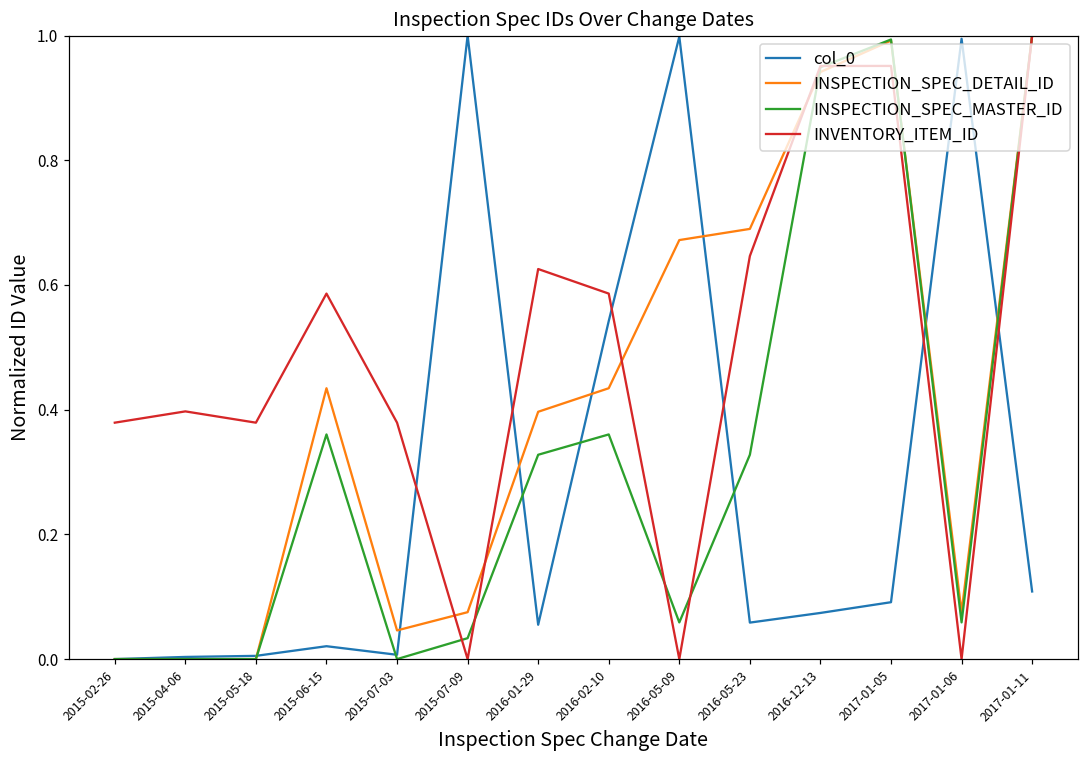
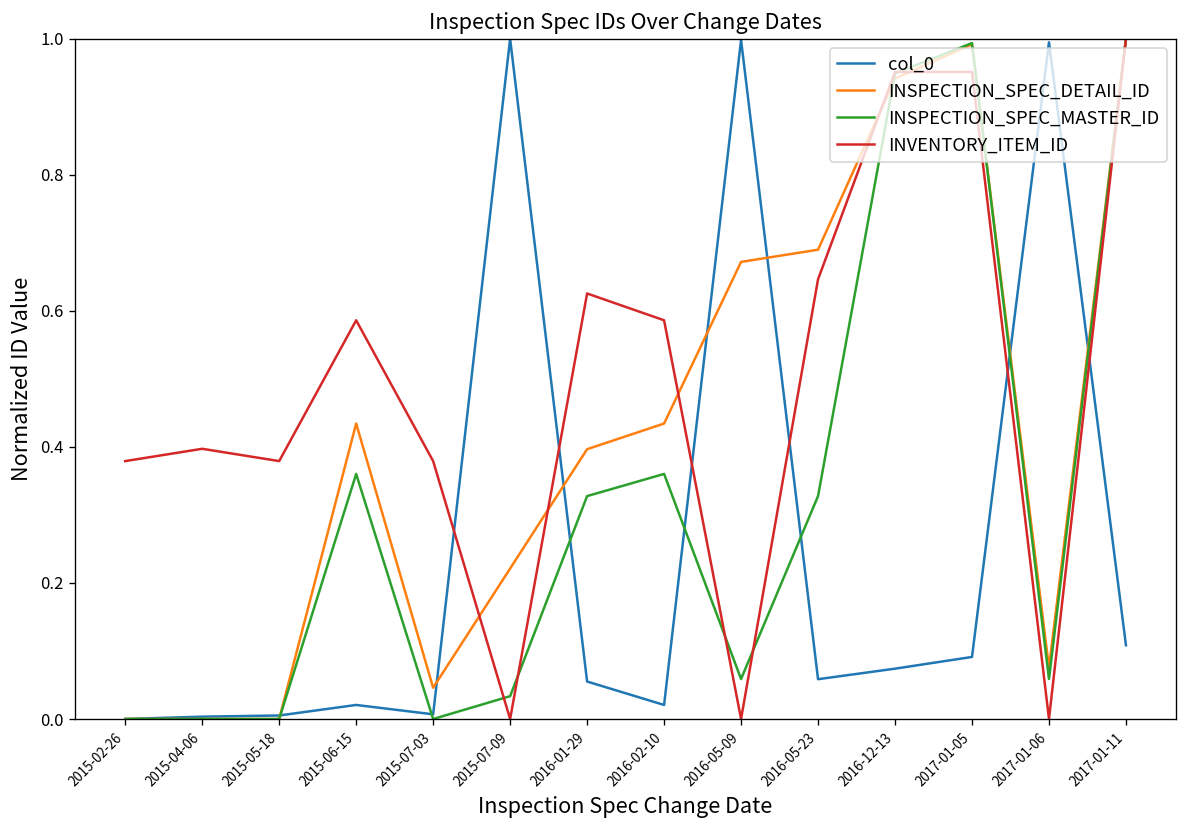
  {
    "col_0": {
      "2015-05-18": 0.01,
      "2015-06-15": 0.02,
      "2015-07-03": 0.01,
      "2015-07-09": 1.00,
      "2016-01-29": 0.06,
-     "2016-02-10": 0.54,
+     "2016-02-10": 0.02,
      "2016-05-09": 1.00,
      "2016-05-23": 0.06,
      "2016-12-13": 0.07,
      "2017-01-05": 0.09,
      "2017-01-06": 0.99,
      "2017-01-11": 0.11
    },
    "INSPECTION_SPEC_DETAIL_ID": {
      "2015-06-15": 0.43,
      "2015-07-03": 0.05,
-     "2015-07-09": 0.08,
+     "2015-07-09": 0.22,
      "2016-01-29": 0.40,
      "2016-02-10": 0.43,
      "2016-05-09": 0.67,
      "2016-05-23": 0.69,
      "2017-01-06": 0.08
    },
    "INSPECTION_SPEC_MASTER_ID": {
      "2015-06-15": 0.36,
      "2015-07-03": 0.00,
      "2015-07-09": 0.03,
      "2016-01-29": 0.33,
      "2016-02-10": 0.36,
      "2016-05-09": 0.06,
      "2016-05-23": 0.33,
      "2017-01-06": 0.06
    },
    "INVENTORY_ITEM_ID": {
      "2015-02-26": 0.38,
      "2015-04-06": 0.40,
      "2015-05-18": 0.38,
      "2015-06-15": 0.59,
      "2015-07-03": 0.38,
      "2015-07-09": 0.00,
      "2016-01-29": 0.63,
      "2016-02-10": 0.59,
      "2016-05-09": 0.00,
      "2016-05-23": 0.65,
      "2017-01-06": 0.00
    }
  }
